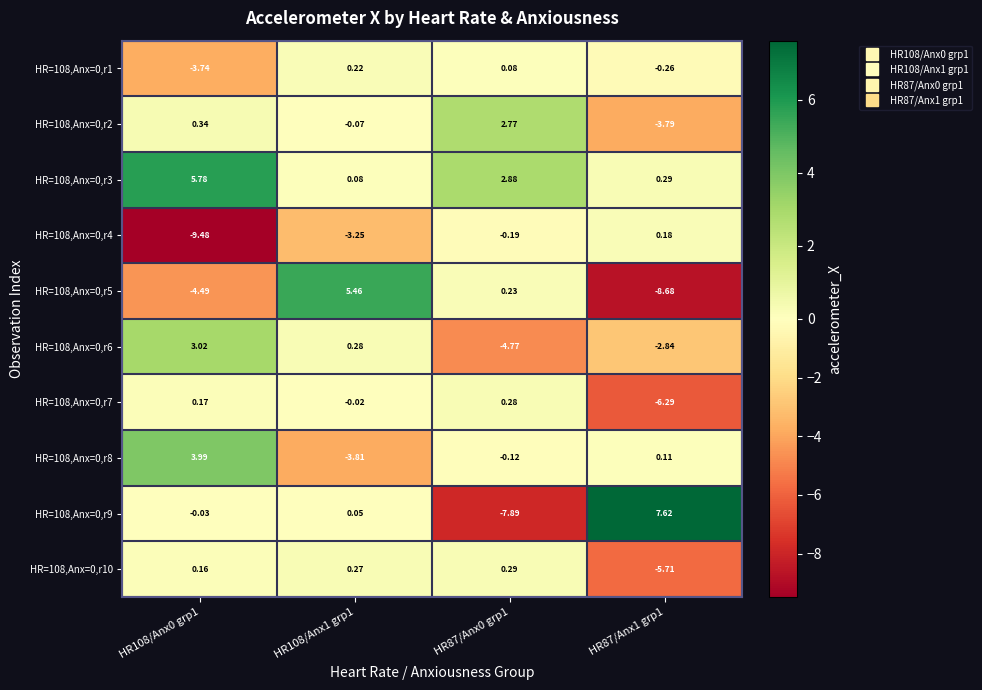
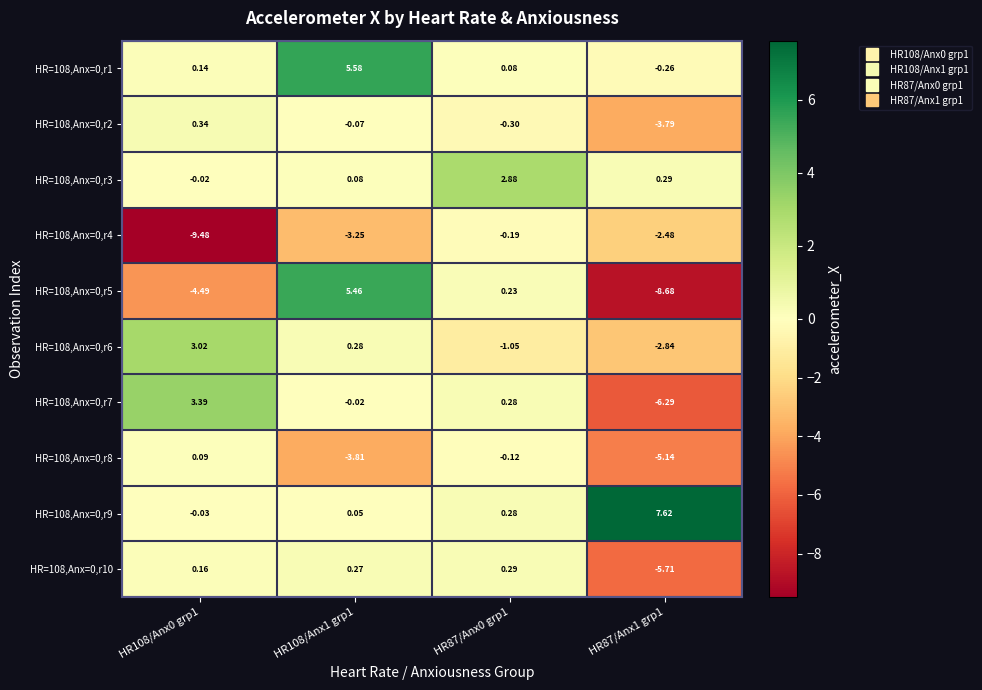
  {
    "HR=108,Anx=0,r1": {
-     "HR108/Anx0 grp1": -3.74,
-     "HR108/Anx1 grp1": 0.22,
+     "HR108/Anx0 grp1": 0.14,
+     "HR108/Anx1 grp1": 5.58,
      "HR87/Anx0 grp1": 0.08,
      "HR87/Anx1 grp1": -0.26
    },
    "HR=108,Anx=0,r2": {
      "HR108/Anx0 grp1": 0.34,
      "HR108/Anx1 grp1": -0.07,
-     "HR87/Anx0 grp1": 2.77,
+     "HR87/Anx0 grp1": -0.30,
      "HR87/Anx1 grp1": -3.79
    },
    "HR=108,Anx=0,r3": {
-     "HR108/Anx0 grp1": 5.78,
+     "HR108/Anx0 grp1": -0.02,
      "HR108/Anx1 grp1": 0.08,
      "HR87/Anx0 grp1": 2.88,
      "HR87/Anx1 grp1": 0.29
    },
    "HR=108,Anx=0,r4": {
      "HR108/Anx0 grp1": -9.48,
      "HR108/Anx1 grp1": -3.25,
      "HR87/Anx0 grp1": -0.19,
-     "HR87/Anx1 grp1": 0.18
+     "HR87/Anx1 grp1": -2.48
    },
    "HR=108,Anx=0,r5": {
      "HR108/Anx0 grp1": -4.49,
      "HR108/Anx1 grp1": 5.46,
      "HR87/Anx0 grp1": 0.23,
      "HR87/Anx1 grp1": -8.68
    },
    "HR=108,Anx=0,r6": {
      "HR108/Anx0 grp1": 3.02,
      "HR108/Anx1 grp1": 0.28,
-     "HR87/Anx0 grp1": -4.77,
+     "HR87/Anx0 grp1": -1.05,
      "HR87/Anx1 grp1": -2.84
    },
    "HR=108,Anx=0,r7": {
-     "HR108/Anx0 grp1": 0.17,
+     "HR108/Anx0 grp1": 3.39,
      "HR108/Anx1 grp1": -0.02,
      "HR87/Anx0 grp1": 0.28,
      "HR87/Anx1 grp1": -6.29
    },
    "HR=108,Anx=0,r8": {
-     "HR108/Anx0 grp1": 3.99,
+     "HR108/Anx0 grp1": 0.09,
      "HR108/Anx1 grp1": -3.81,
      "HR87/Anx0 grp1": -0.12,
-     "HR87/Anx1 grp1": 0.11
+     "HR87/Anx1 grp1": -5.14
    },
    "HR=108,Anx=0,r9": {
      "HR108/Anx0 grp1": -0.03,
      "HR108/Anx1 grp1": 0.05,
-     "HR87/Anx0 grp1": -7.89,
+     "HR87/Anx0 grp1": 0.28,
      "HR87/Anx1 grp1": 7.62
    },
    "HR=108,Anx=0,r10": {
      "HR108/Anx0 grp1": 0.16,
      "HR108/Anx1 grp1": 0.27,
      "HR87/Anx0 grp1": 0.29,
      "HR87/Anx1 grp1": -5.71
    }
  }
